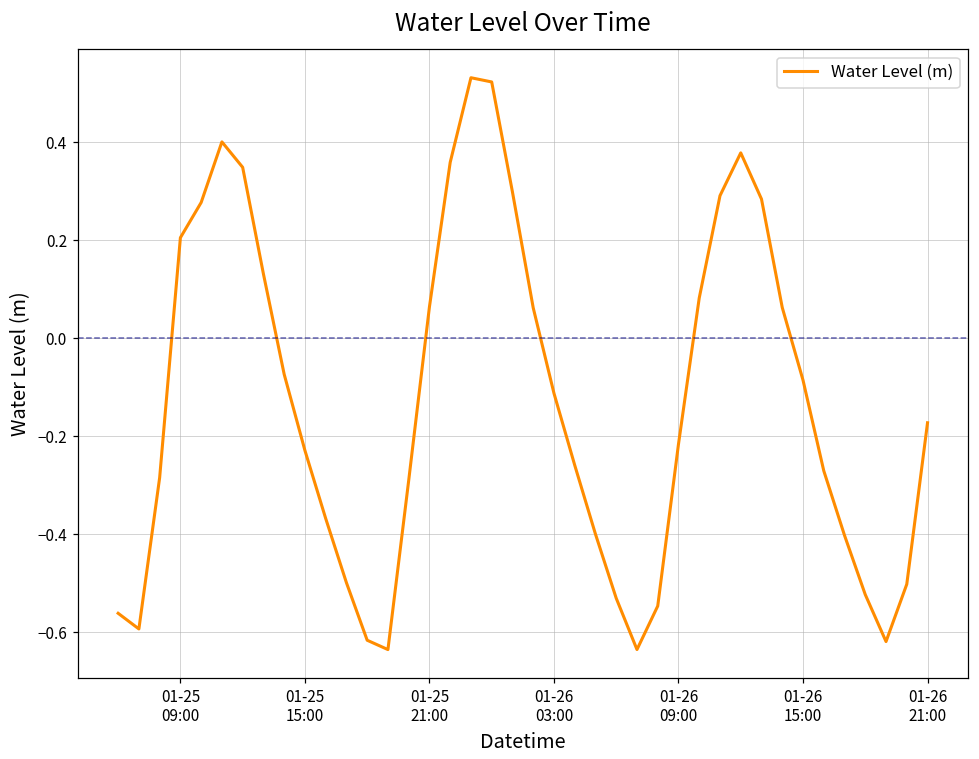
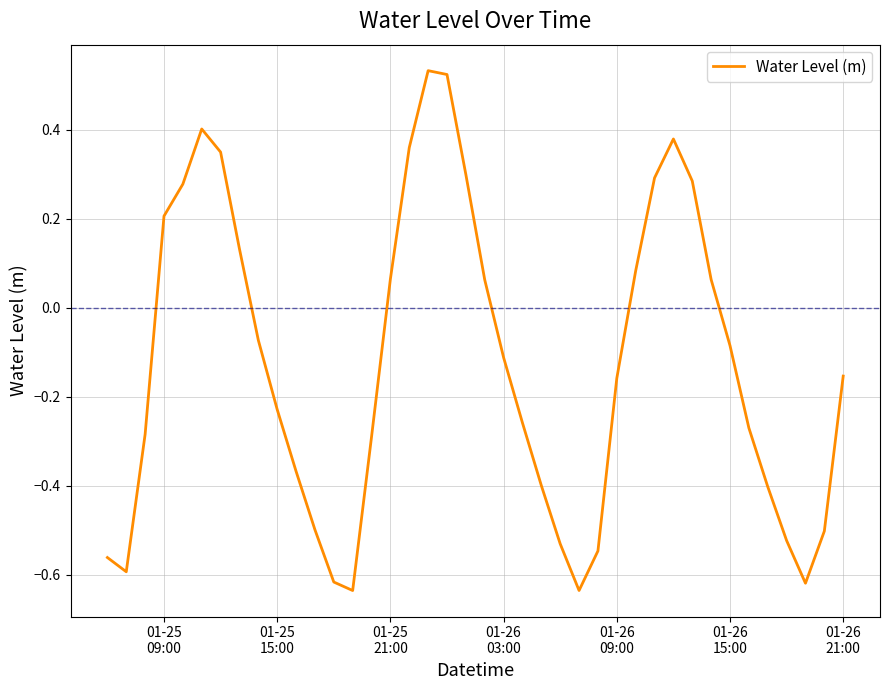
  {
    "01-25 09:00": 0.21,
    "01-25 15:00": -0.23,
    "01-25 21:00": 0.06,
    "01-26 03:00": -0.11,
-   "01-26 09:00": -0.22,
+   "01-26 09:00": -0.16,
    "01-26 15:00": -0.09,
-   "01-26 21:00": -0.17
+   "01-26 21:00": -0.15
  }
